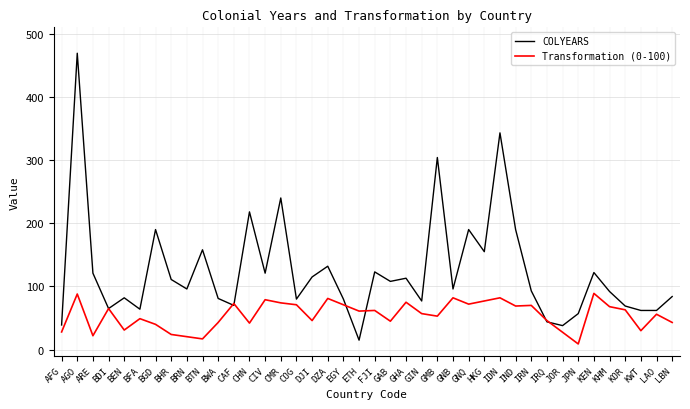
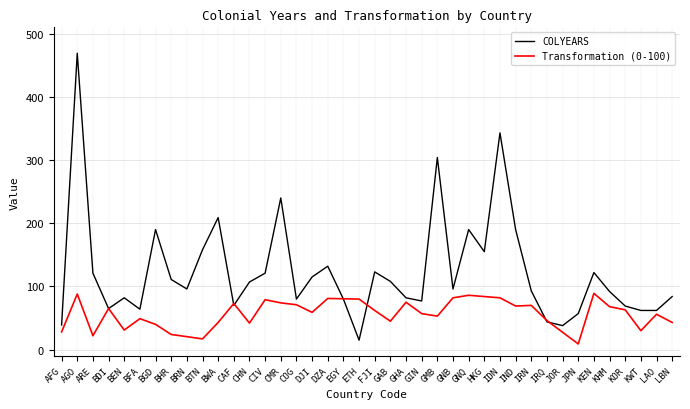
  {
    "COLYEARS": {
      "AFG": 40,
      "AGO": 470,
      "ARE": 120,
      "BEN": 80,
      "BFA": 60,
      "BGD": 190,
      "BHR": 110,
      "BRN": 100,
      "BTN": 160,
-     "BWA": 80,
-     "CHN": 220,
+     "BWA": 210,
+     "CHN": 110,
      "CIV": 120,
      "CMR": 240,
      "COG": 80,
      "DJI": 120,
      "DZA": 130,
      "EGY": 80,
      "ETH": 20,
      "FJI": 120,
      "GAB": 110,
-     "GHA": 110,
+     "GHA": 80,
      "GIN": 80,
      "GMB": 300,
      "GNB": 100,
      "GNQ": 190,
      "HKG": 160,
      "IDN": 340,
      "IND": 190,
      "IRN": 90,
      "JOR": 40,
      "JPN": 60,
      "KEN": 120,
      "KHM": 90,
      "KOR": 70,
      "KWT": 60,
      "LAO": 60,
      "LBN": 80
    },
    "Transformation (0-100)": {
      "AFG": 30,
      "AGO": 90,
      "ARE": 20,
      "BEN": 30,
      "BFA": 50,
      "BGD": 40,
      "BHR": 20,
      "BTN": 20,
      "BWA": 40,
      "CHN": 40,
      "CIV": 80,
      "CMR": 70,
      "COG": 70,
-     "DJI": 50,
+     "DJI": 60,
      "DZA": 80,
-     "ETH": 60,
+     "ETH": 80,
      "FJI": 60,
      "GAB": 50,
      "GHA": 80,
      "GIN": 60,
      "GMB": 50,
      "GNB": 80,
-     "GNQ": 70,
+     "GNQ": 90,
      "IDN": 80,
      "IND": 70,
      "IRN": 70,
      "JPN": 10,
      "KEN": 90,
      "KHM": 70,
      "KOR": 60,
      "KWT": 30,
      "LAO": 60,
      "LBN": 40
    }
  }
